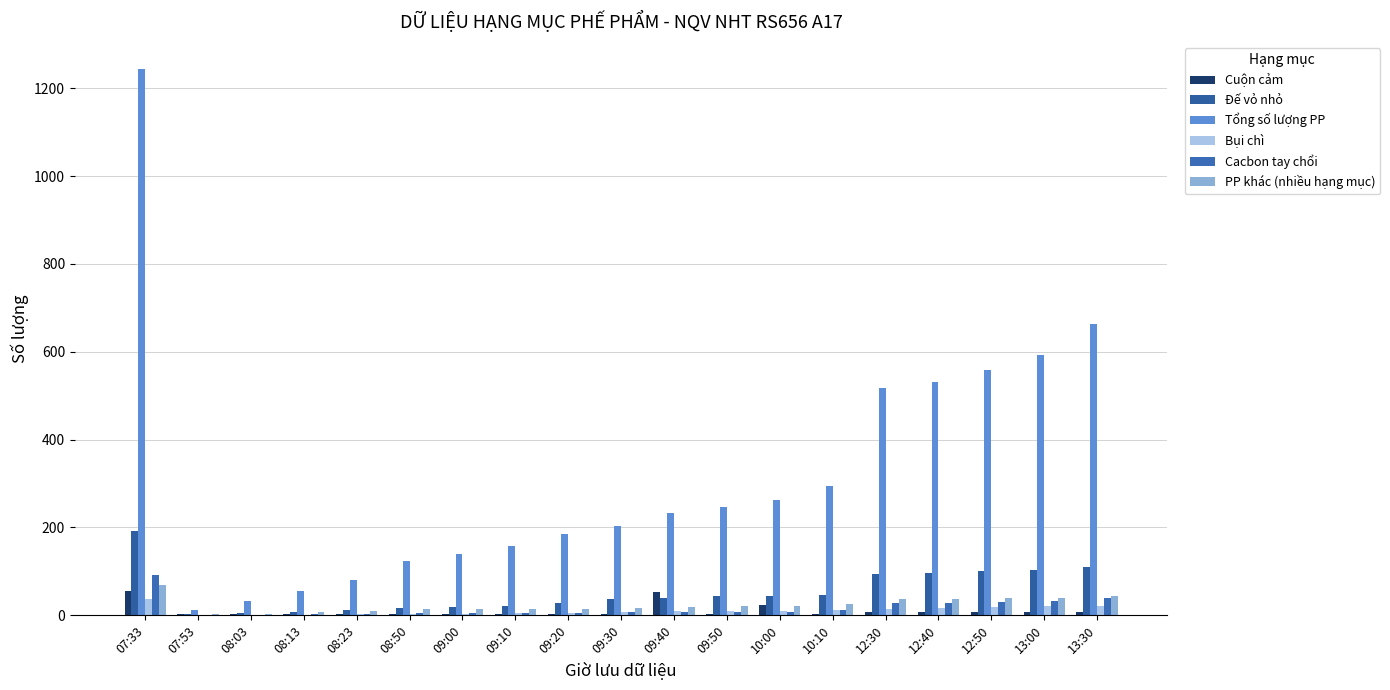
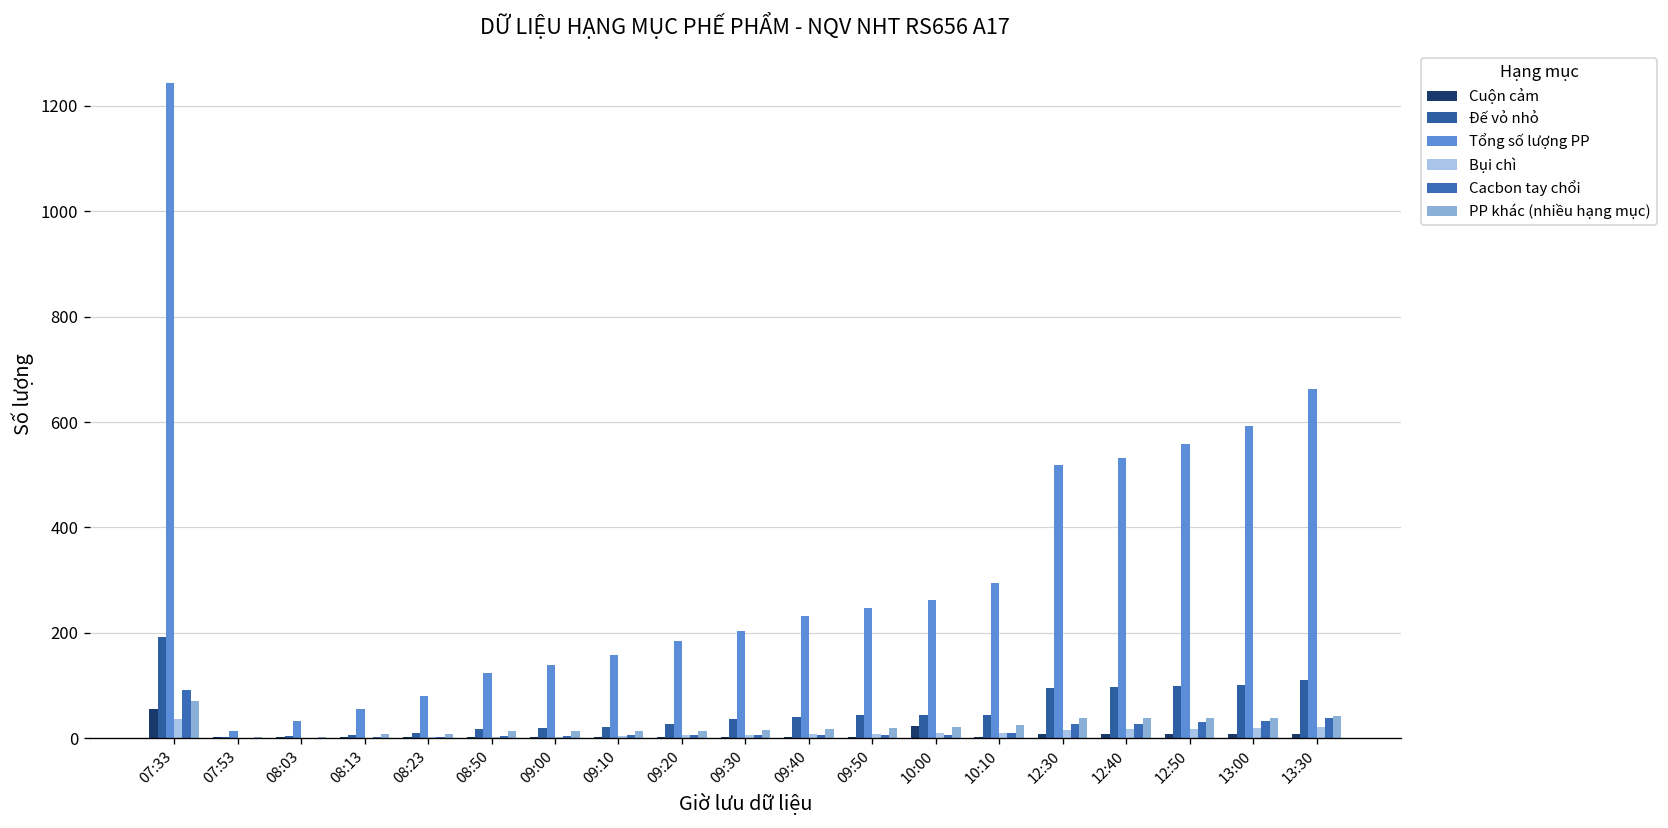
  {
    "Cuộn cảm": {
      "07:33": 60,
-     "09:40": 50,
+     "09:40": 0,
      "10:00": 20,
      "12:30": 10,
      "12:40": 10,
      "12:50": 10,
      "13:00": 10,
      "13:30": 10
    }
  }
